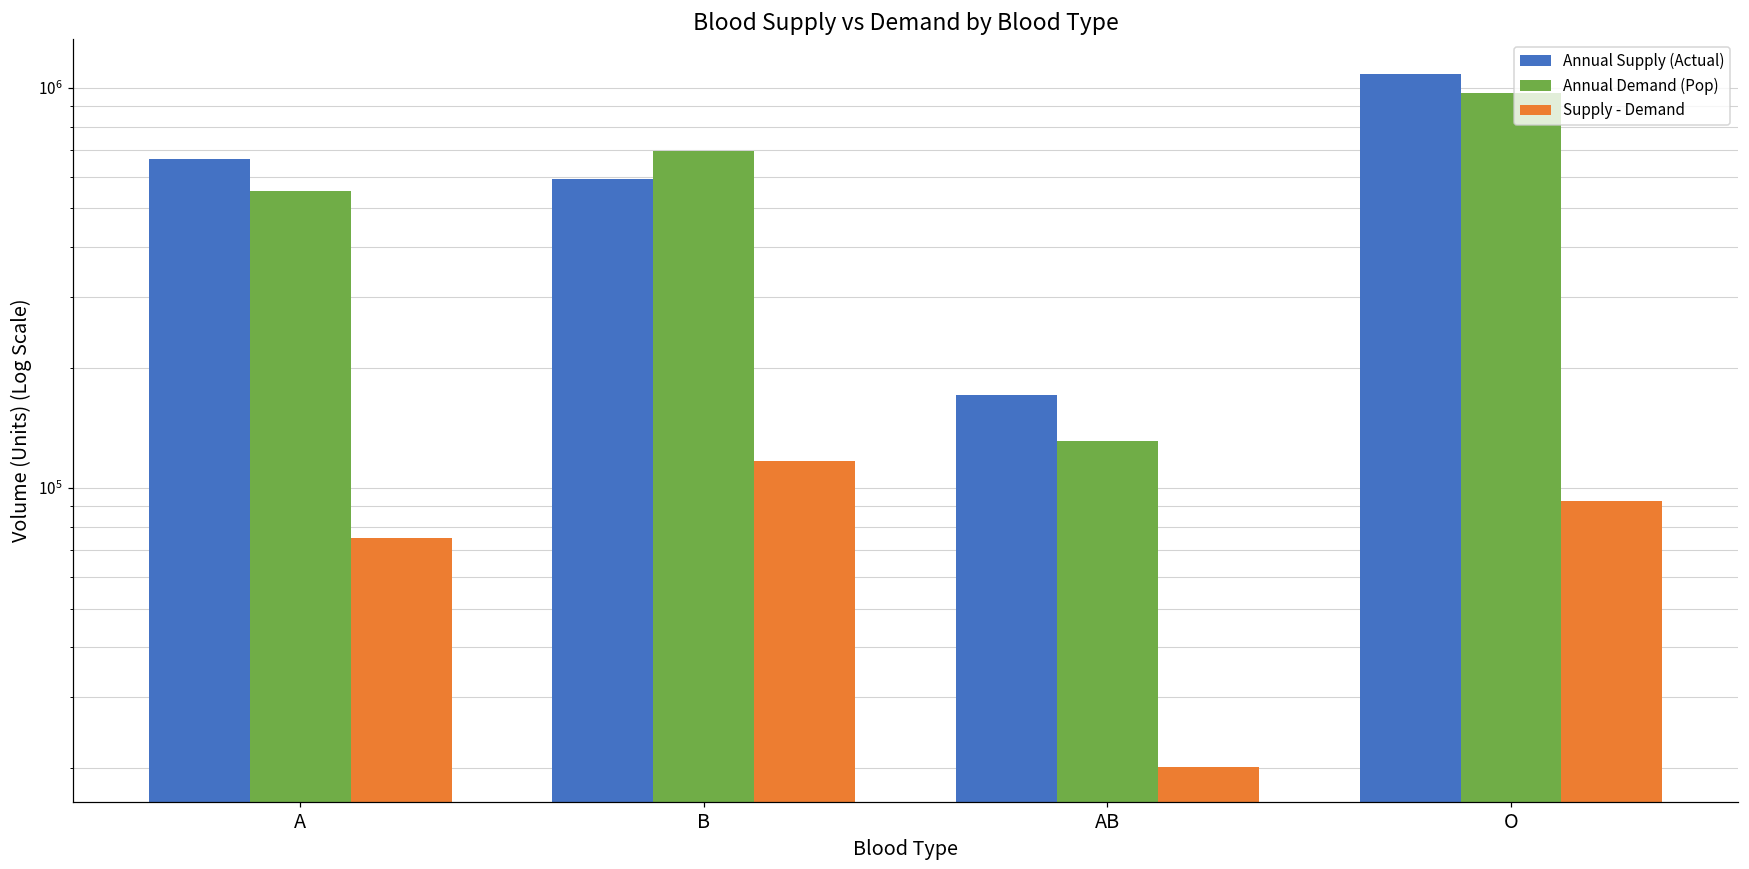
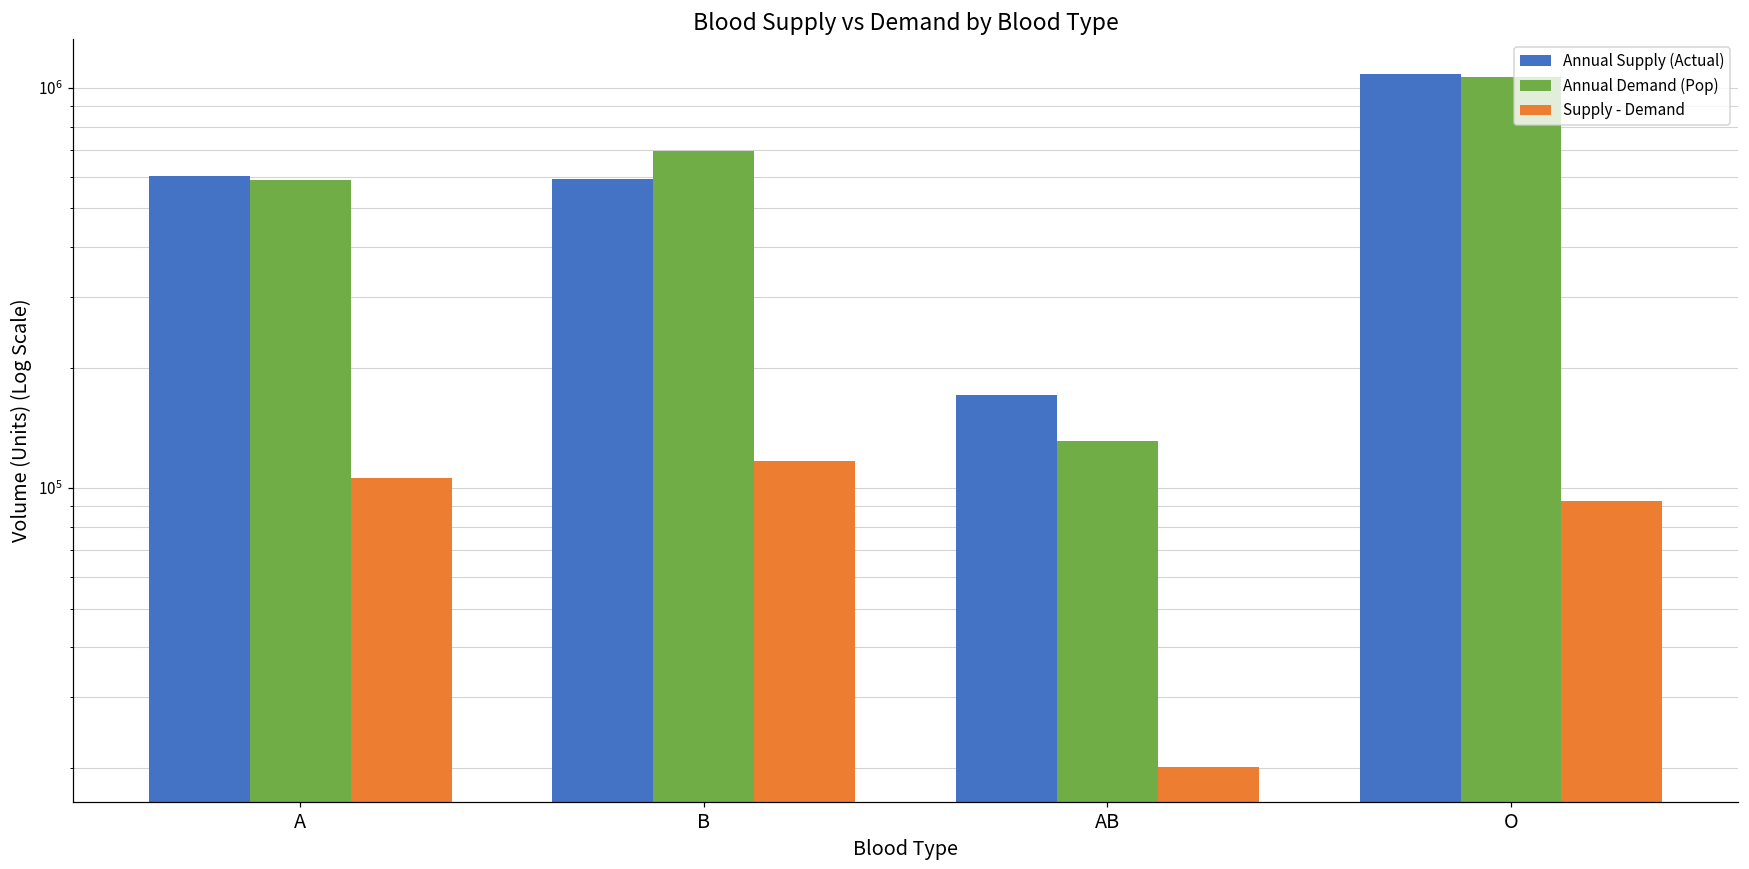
  {
    "Annual Supply (Actual)": {
-     "A": 660000,
+     "A": 600000,
      "B": 590000,
      "AB": 170000,
      "O": 1090000
    },
    "Annual Demand (Pop)": {
-     "A": 550000,
+     "A": 590000,
      "B": 700000,
      "AB": 131000,
-     "O": 970000
+     "O": 1070000
    },
    "Supply - Demand": {
-     "A": 75000,
+     "A": 106000,
      "B": 117000,
      "AB": 20000,
      "O": 93000
    }
  }
